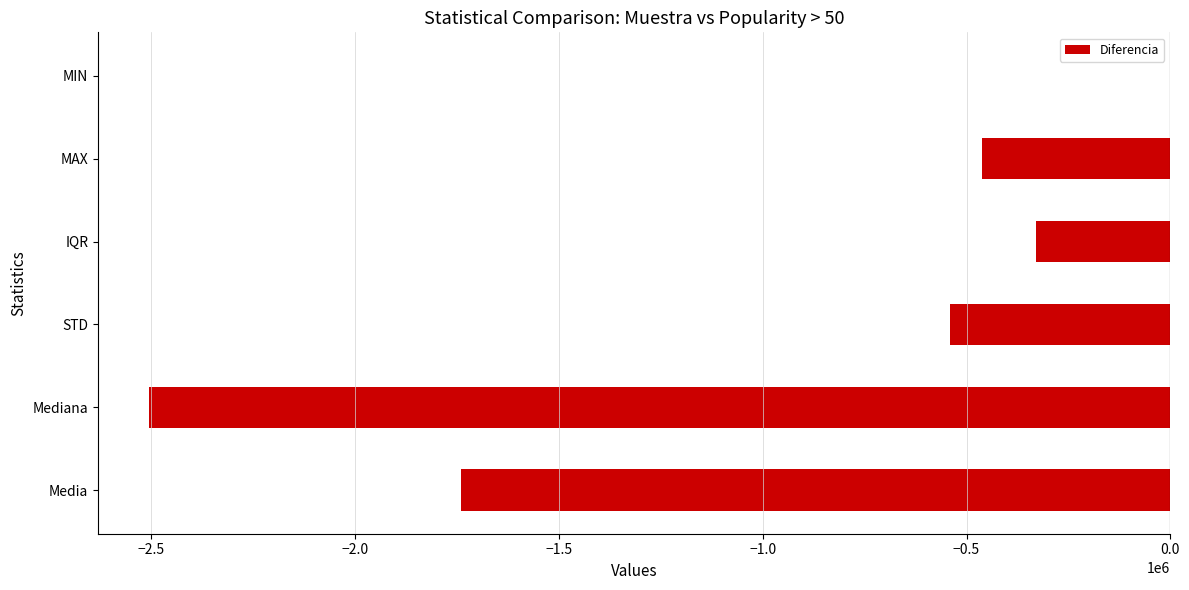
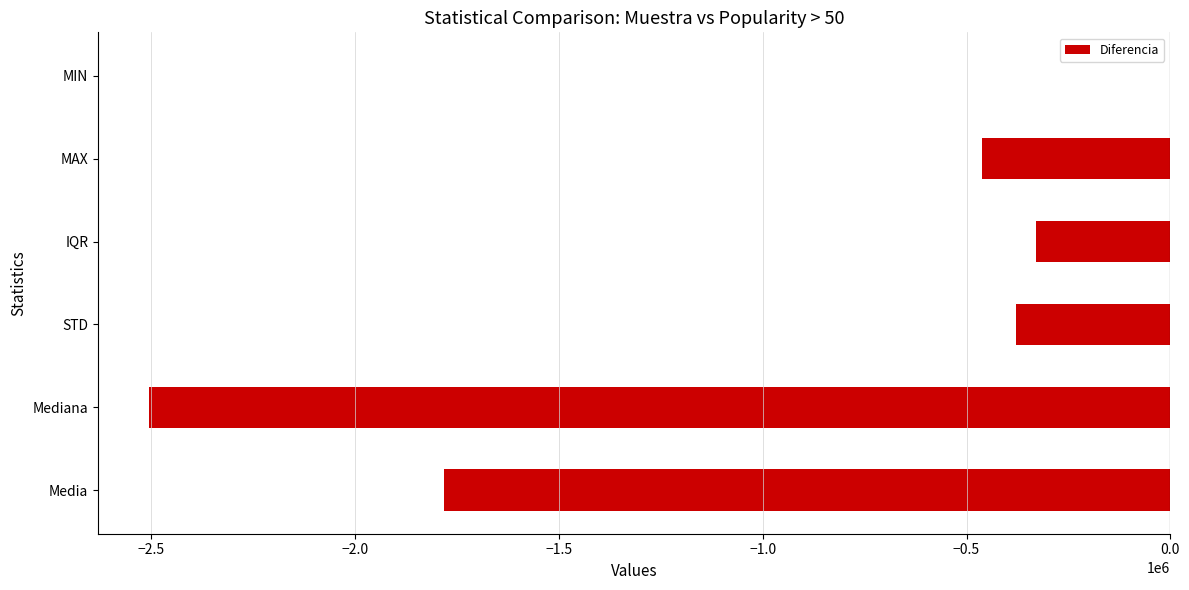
  {
    "MIN": 0,
    "MAX": -460000,
    "IQR": -330000,
-   "STD": -540000,
+   "STD": -380000,
    "Mediana": -2510000,
-   "Media": -1740000
+   "Media": -1780000
  }
